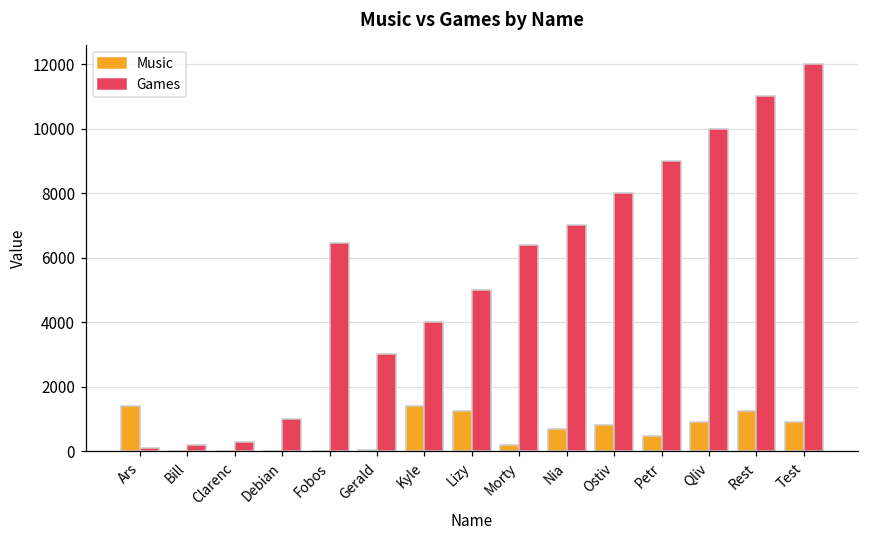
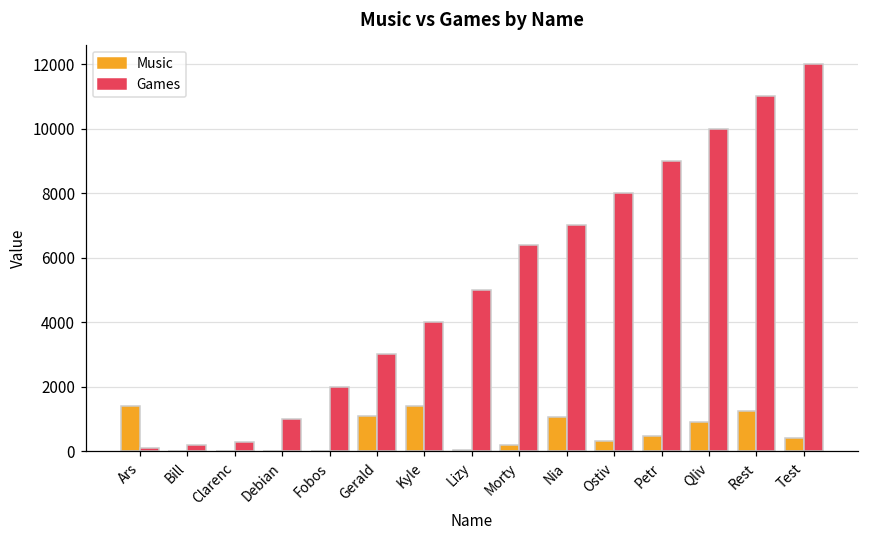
  {
    "Music": {
      "Ars": 1400,
-     "Gerald": 0,
+     "Gerald": 1100,
      "Kyle": 1400,
-     "Lizy": 1300,
+     "Lizy": 100,
      "Morty": 200,
-     "Nia": 700,
-     "Ostiv": 800,
+     "Nia": 1100,
+     "Ostiv": 300,
      "Petr": 500,
      "Qliv": 900,
      "Rest": 1200,
-     "Test": 900
+     "Test": 400
    },
    "Games": {
      "Ars": 100,
      "Bill": 200,
      "Clarenc": 300,
      "Debian": 1000,
-     "Fobos": 6500,
+     "Fobos": 2000,
      "Gerald": 3000,
      "Kyle": 4000,
      "Lizy": 5000,
      "Morty": 6400,
      "Nia": 7000,
      "Ostiv": 8000,
      "Petr": 9000,
      "Qliv": 10000,
      "Rest": 11000,
      "Test": 12000
    }
  }
